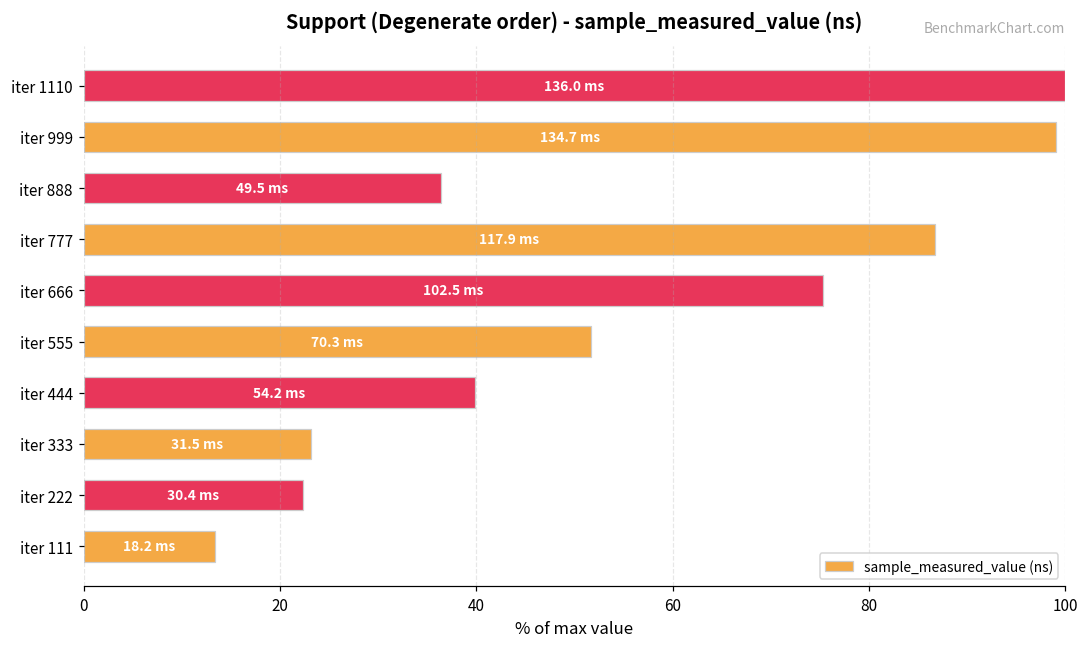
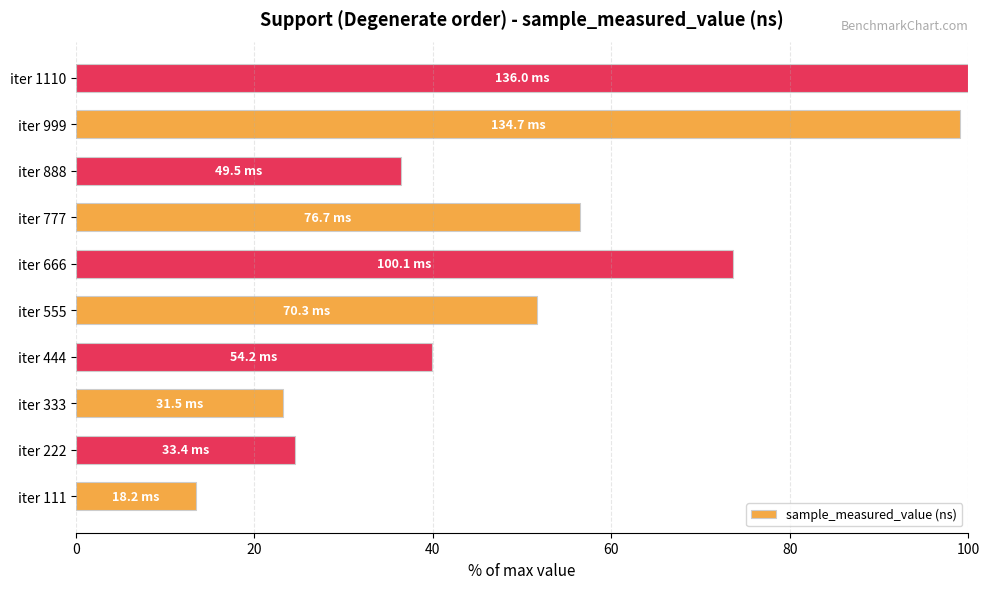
  {
-   "iter 777": 117.9,
-   "iter 666": 102.5,
-   "iter 222": 30.4
+   "iter 777": 76.7,
+   "iter 666": 100.1,
+   "iter 222": 33.4
  }
